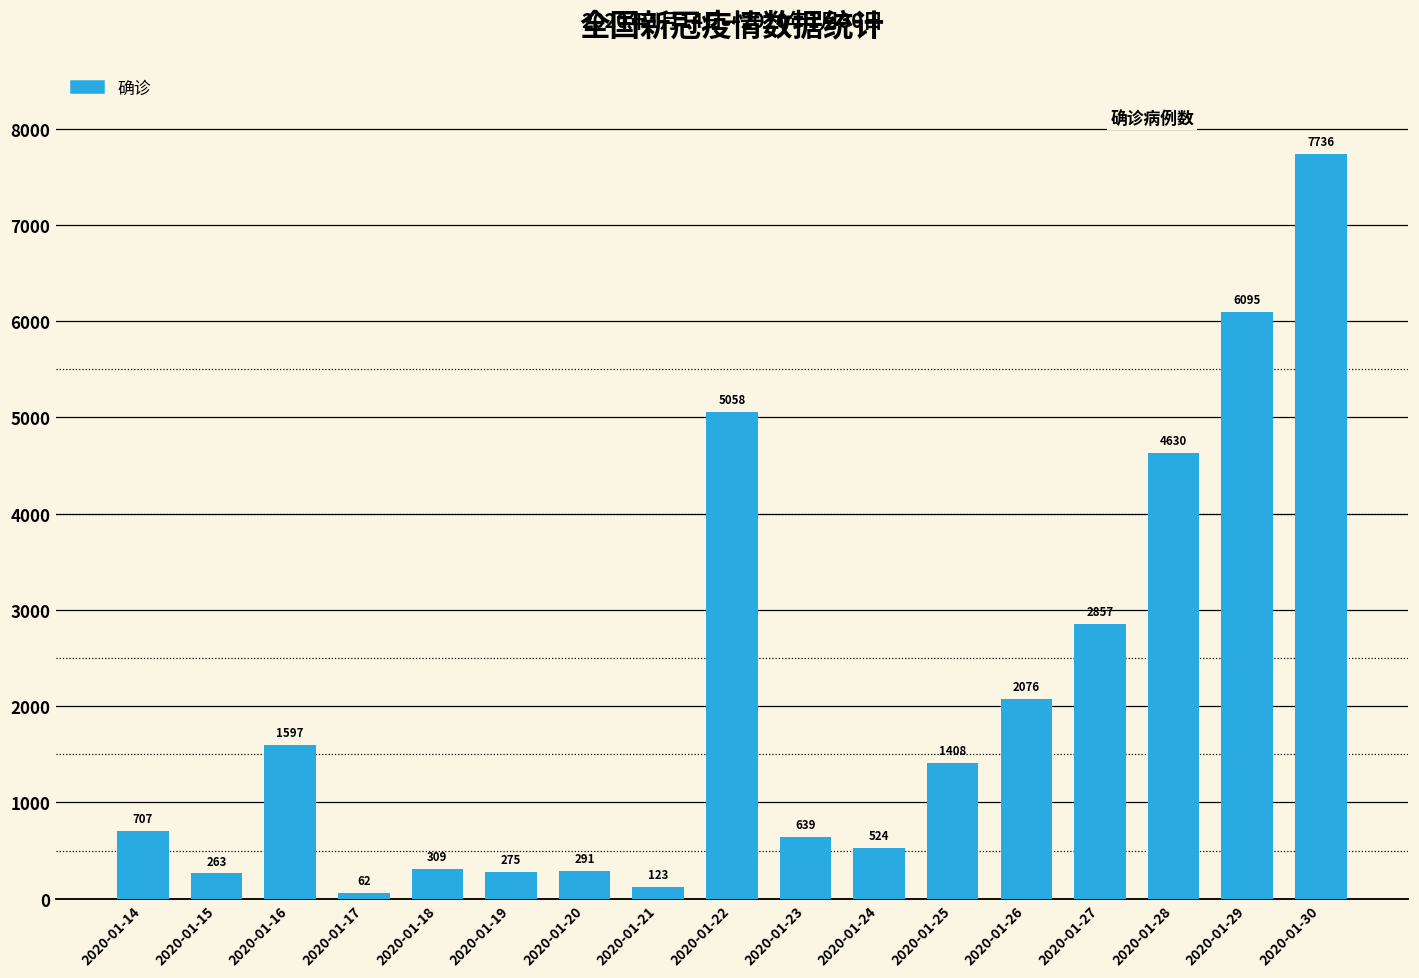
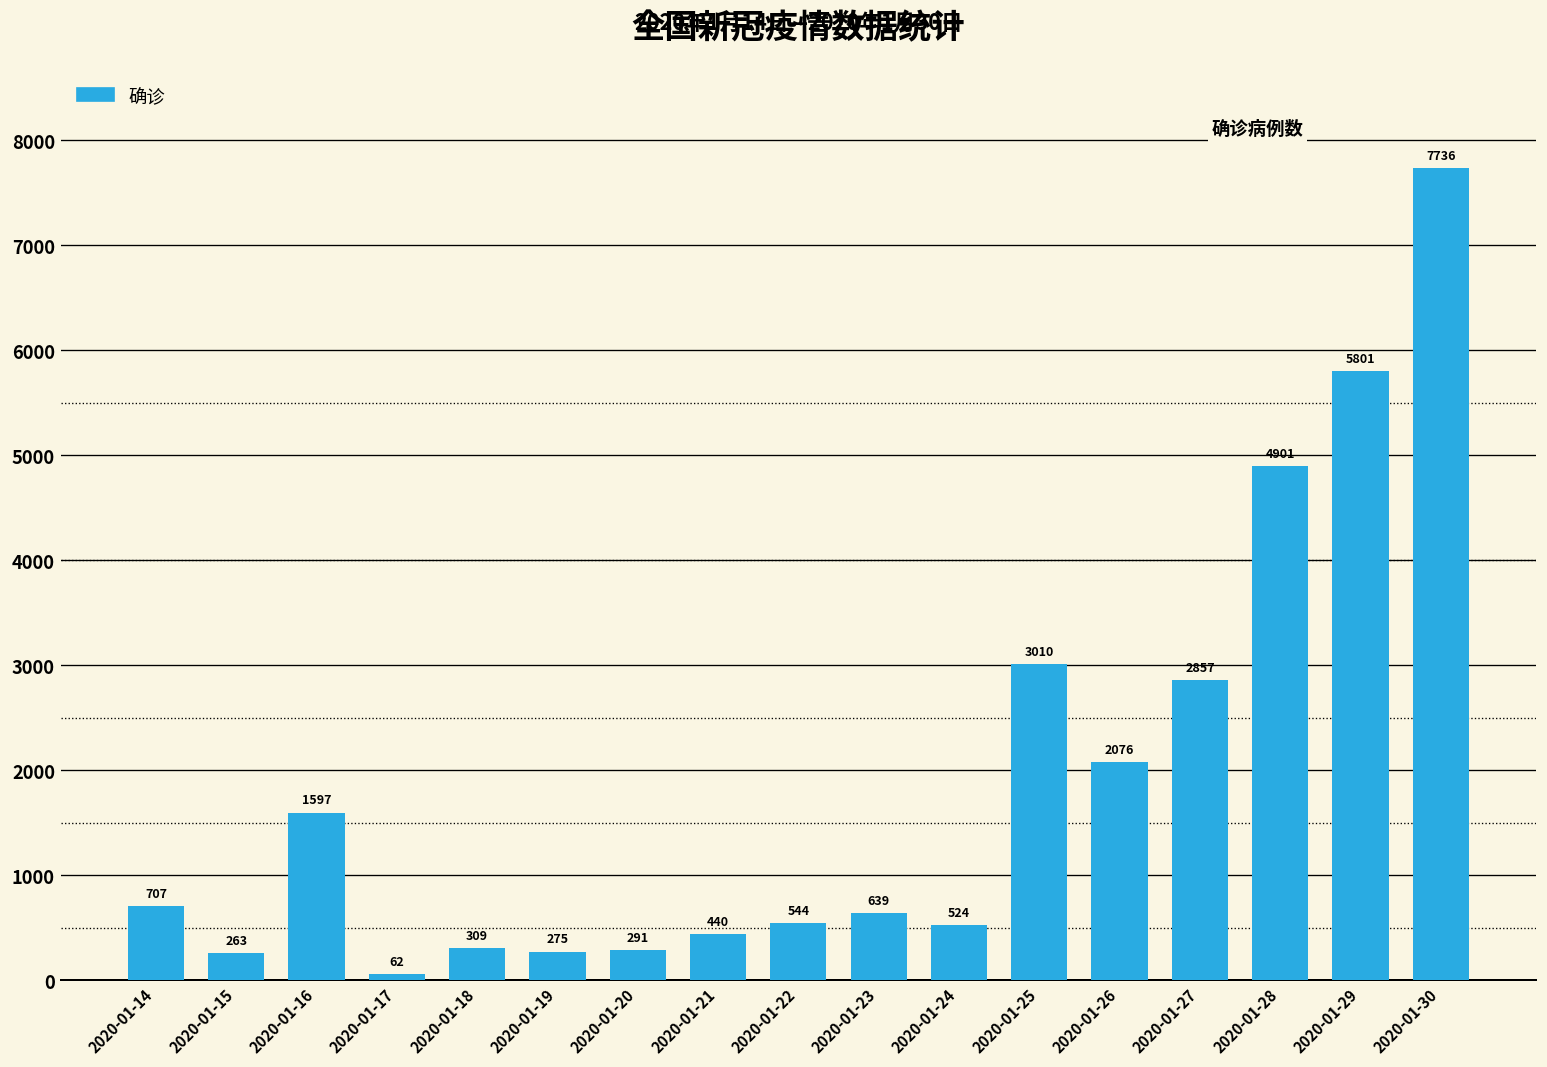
  {
    "2020-01-14": 707,
    "2020-01-15": 263,
    "2020-01-16": 1597,
    "2020-01-17": 62,
    "2020-01-18": 309,
    "2020-01-19": 275,
    "2020-01-20": 291,
-   "2020-01-21": 123,
-   "2020-01-22": 5058,
+   "2020-01-21": 440,
+   "2020-01-22": 544,
    "2020-01-23": 639,
    "2020-01-24": 524,
-   "2020-01-25": 1408,
+   "2020-01-25": 3010,
    "2020-01-26": 2076,
    "2020-01-27": 2857,
-   "2020-01-28": 4630,
-   "2020-01-29": 6095,
+   "2020-01-28": 4901,
+   "2020-01-29": 5801,
    "2020-01-30": 7736
  }
